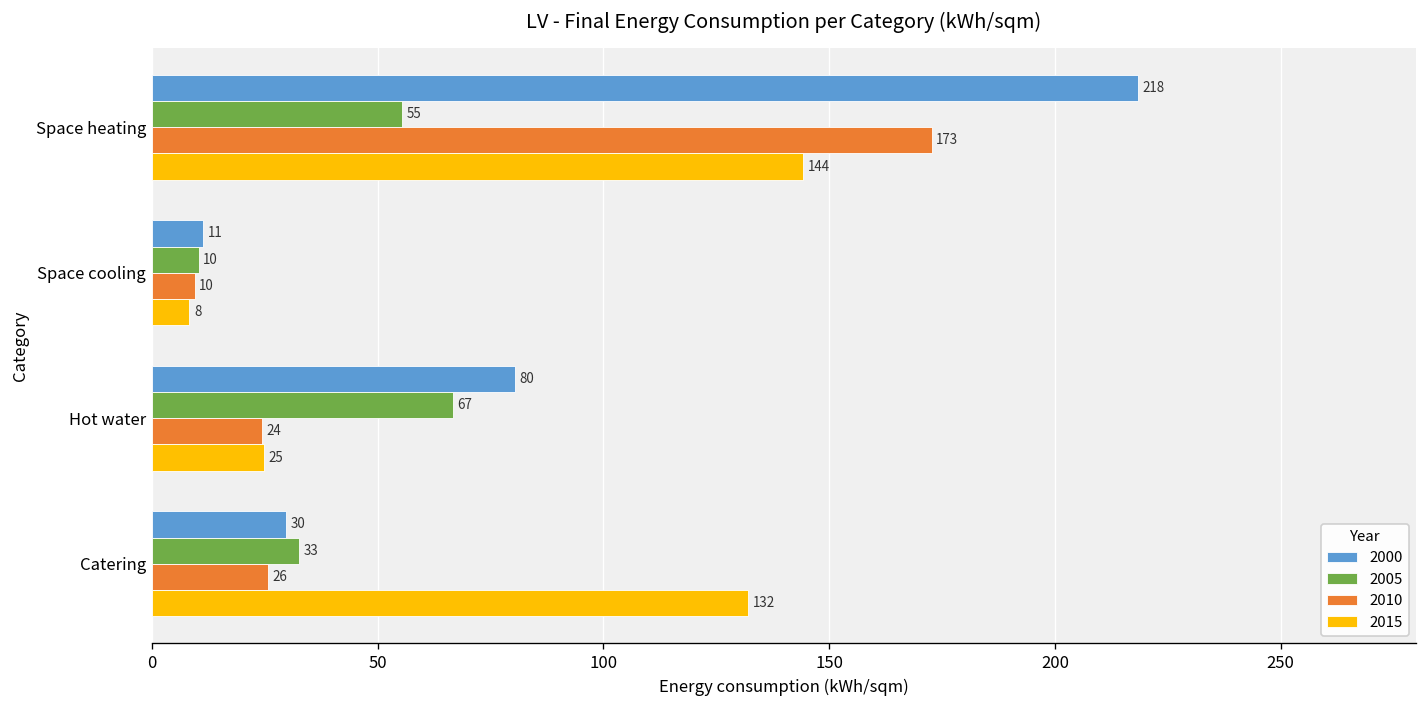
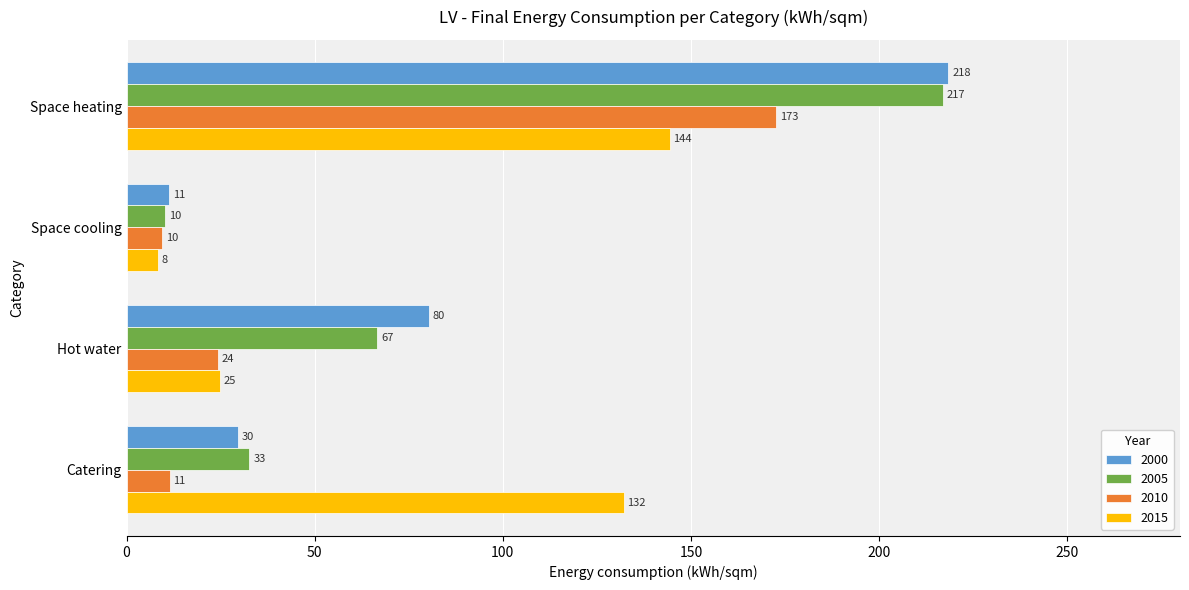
  {
    "2000": {
      "Space heating": 218,
      "Space cooling": 11,
      "Hot water": 80,
      "Catering": 30
    },
    "2005": {
-     "Space heating": 55,
+     "Space heating": 217,
      "Space cooling": 10,
      "Hot water": 67,
      "Catering": 33
    },
    "2010": {
      "Space heating": 173,
      "Space cooling": 10,
      "Hot water": 24,
-     "Catering": 26
+     "Catering": 11
    },
    "2015": {
      "Space heating": 144,
      "Space cooling": 8,
      "Hot water": 25,
      "Catering": 132
    }
  }
